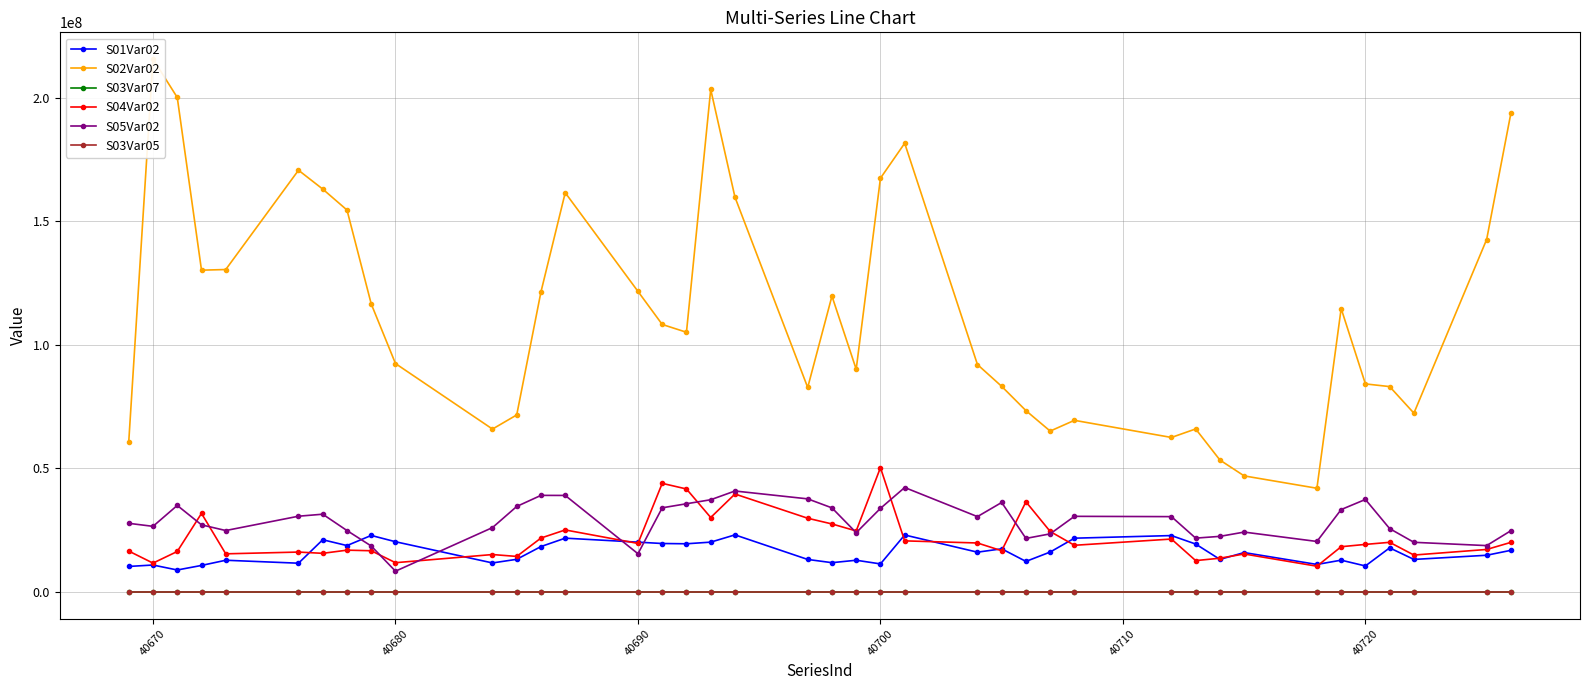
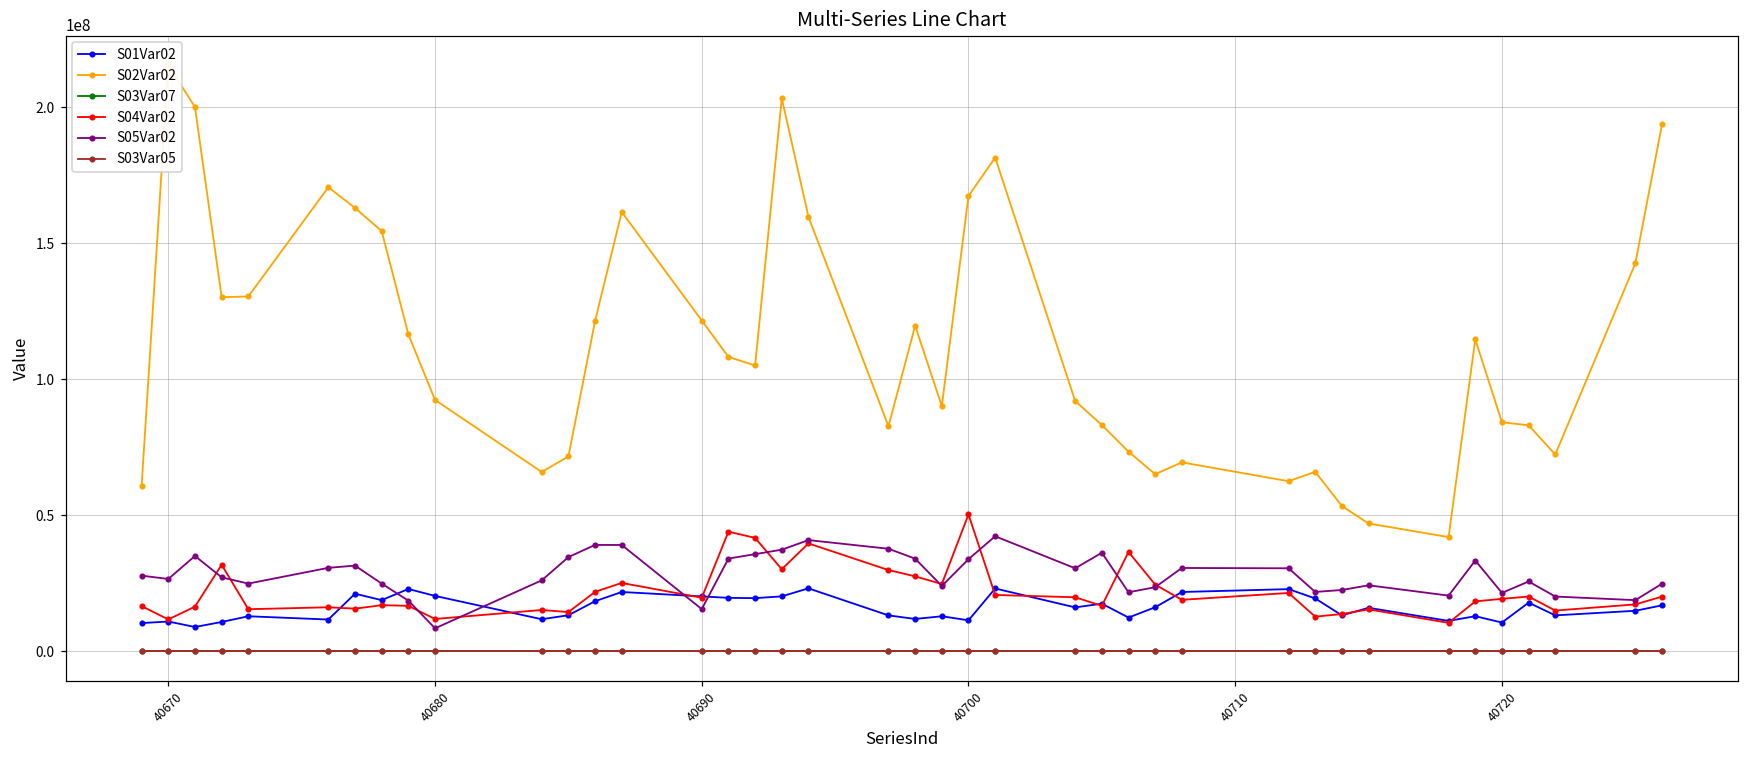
  {
    "S01Var02": {
      "40680": 20000000,
      "40700": 11000000,
      "40720": 11000000
    },
    "S02Var02": {
      "40680": 92000000,
      "40690": 122000000,
      "40700": 167000000,
      "40720": 84000000
    },
    "S03Var05": {
      "40670": 0,
      "40680": 0,
      "40690": 0,
      "40700": 0,
      "40720": 0
    },
    "S04Var02": {
      "40680": 12000000,
      "40700": 50000000,
      "40720": 19000000
    },
    "S05Var02": {
      "40670": 27000000,
      "40680": 8000000,
      "40690": 16000000,
      "40700": 34000000,
-     "40720": 37000000
+     "40720": 21000000
    }
  }
